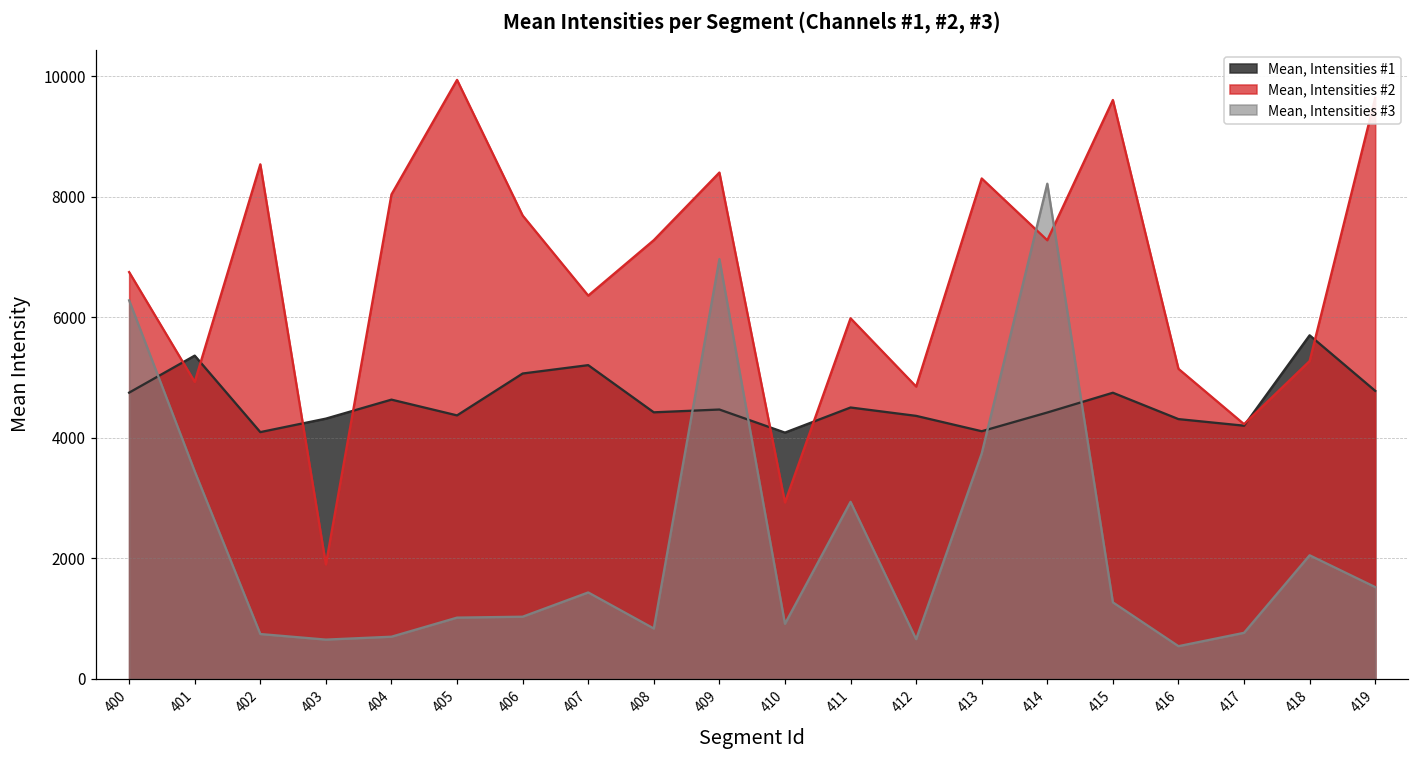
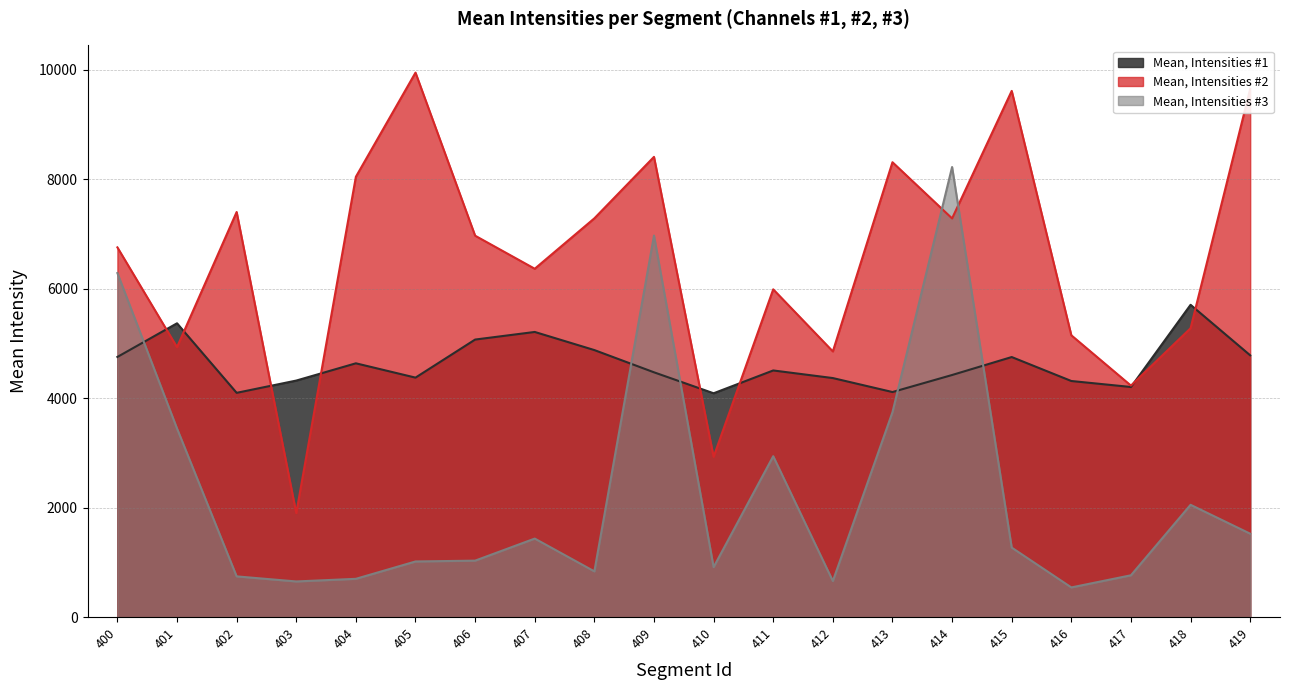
  {
    "Mean, Intensities #1": {
      "400": 4800,
      "401": 5400,
      "402": 4100,
      "403": 4300,
      "404": 4600,
      "405": 4400,
      "406": 5100,
      "407": 5200,
-     "408": 4400,
+     "408": 4900,
      "409": 4500,
      "410": 4100,
      "411": 4500,
      "412": 4400,
      "413": 4100,
      "414": 4400,
      "415": 4700,
      "416": 4300,
      "418": 5700,
      "419": 4800
    },
    "Mean, Intensities #2": {
      "400": 6800,
      "401": 4900,
-     "402": 8500,
+     "402": 7400,
      "403": 1900,
      "404": 8000,
      "405": 9900,
-     "406": 7700,
+     "406": 7000,
      "407": 6400,
      "408": 7300,
      "409": 8400,
      "410": 2900,
      "411": 6000,
      "412": 4900,
      "413": 8300,
      "414": 7300,
      "415": 9600,
      "416": 5100,
      "418": 5300
    },
    "Mean, Intensities #3": {
      "400": 6300,
      "401": 3400,
      "402": 700,
      "403": 700,
      "404": 700,
      "405": 1000,
      "406": 1000,
      "407": 1400,
      "408": 800,
      "409": 7000,
      "410": 900,
      "411": 2900,
      "412": 700,
      "413": 3700,
      "414": 8200,
      "415": 1300,
      "416": 500,
      "417": 800,
      "418": 2100,
      "419": 1500
    }
  }
